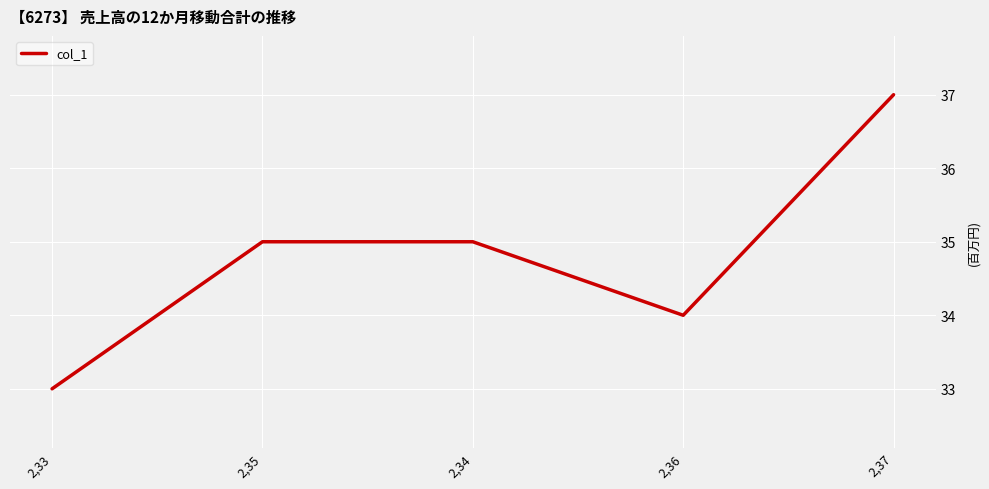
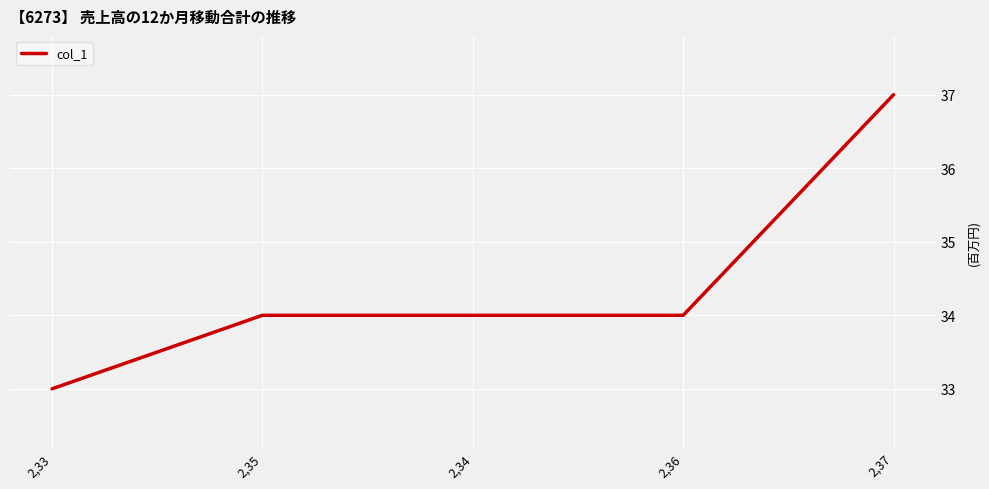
  {
    "2,33": 33,
-   "2,35": 35,
-   "2,34": 35,
+   "2,35": 34,
+   "2,34": 34,
    "2,36": 34,
    "2,37": 37
  }
